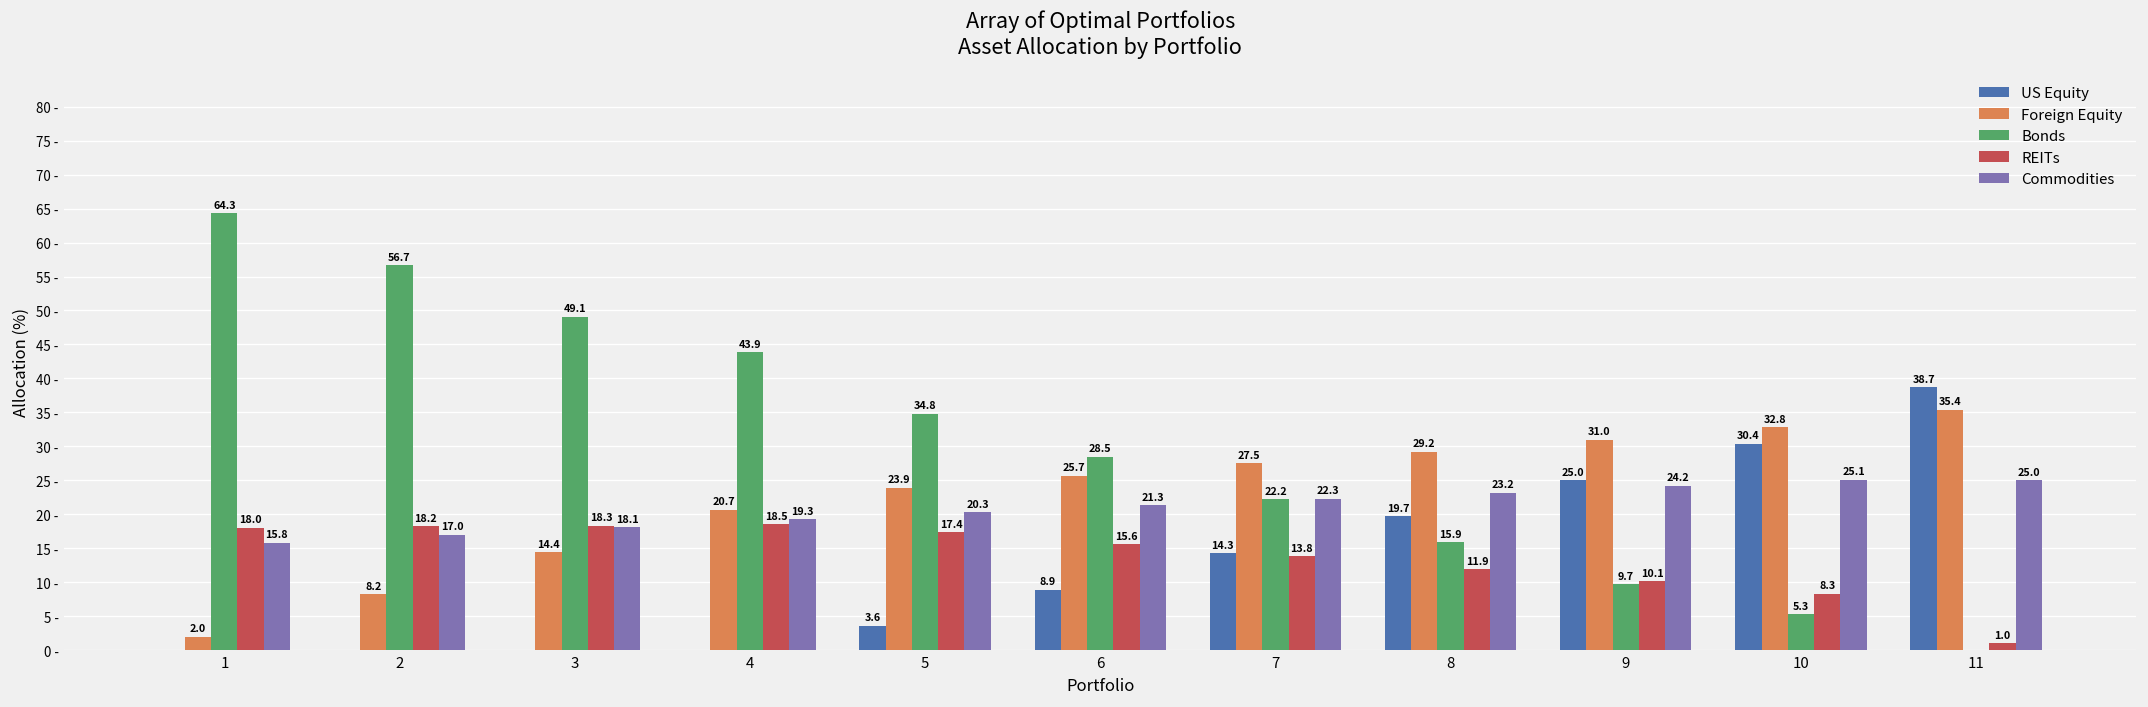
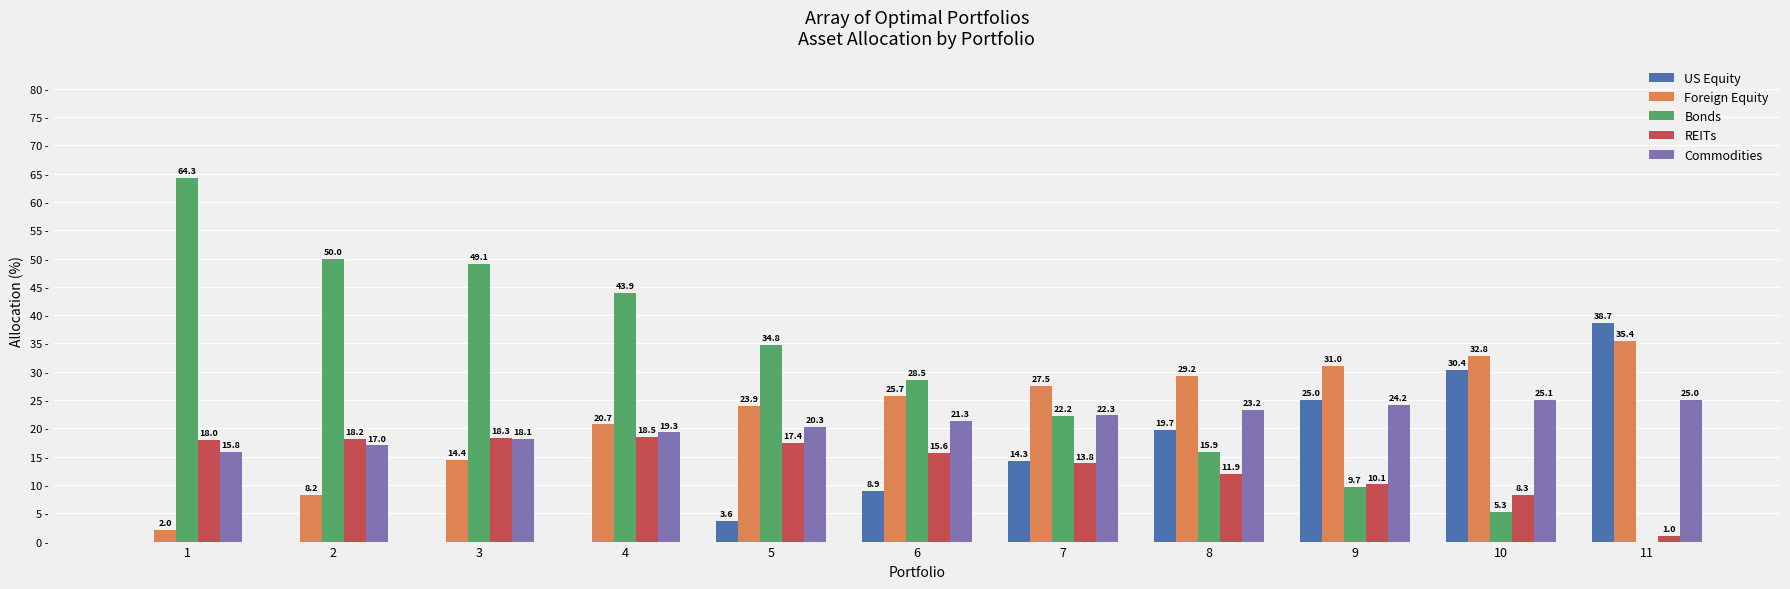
  {
    "Bonds": {
      "1": 64.3,
-     "2": 56.7,
+     "2": 50.0,
      "3": 49.1,
      "4": 43.9,
      "5": 34.8,
      "6": 28.5,
      "7": 22.2,
      "8": 15.9,
      "9": 9.7,
      "10": 5.3
    }
  }
